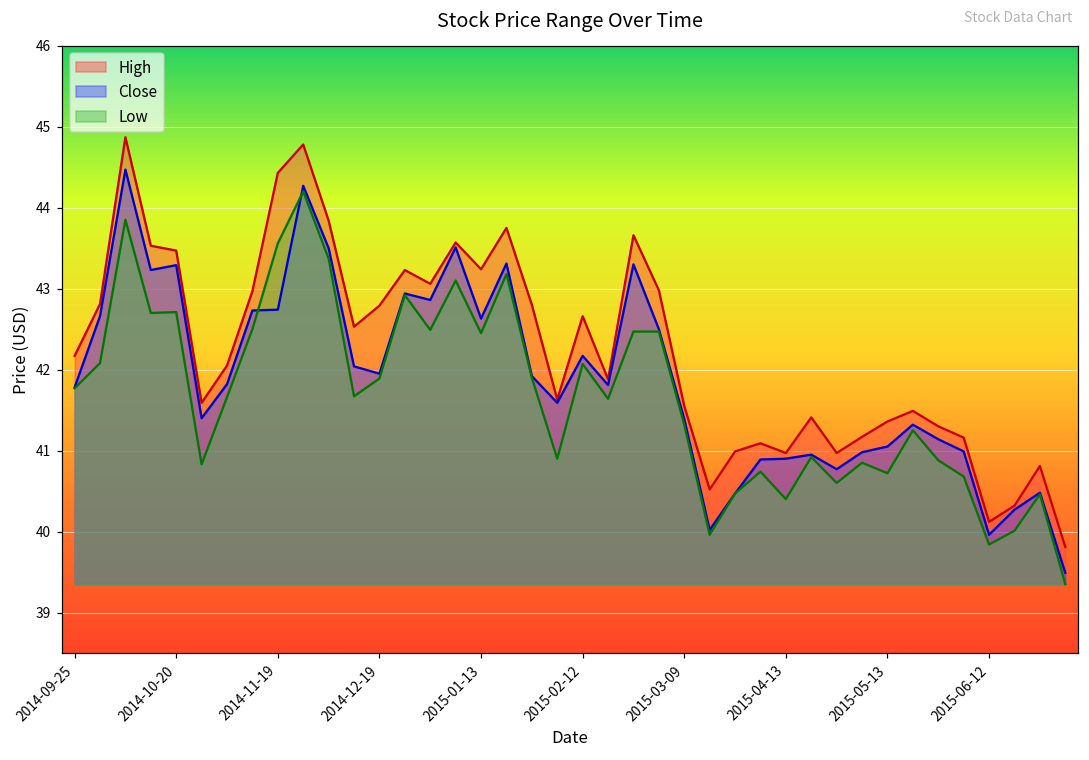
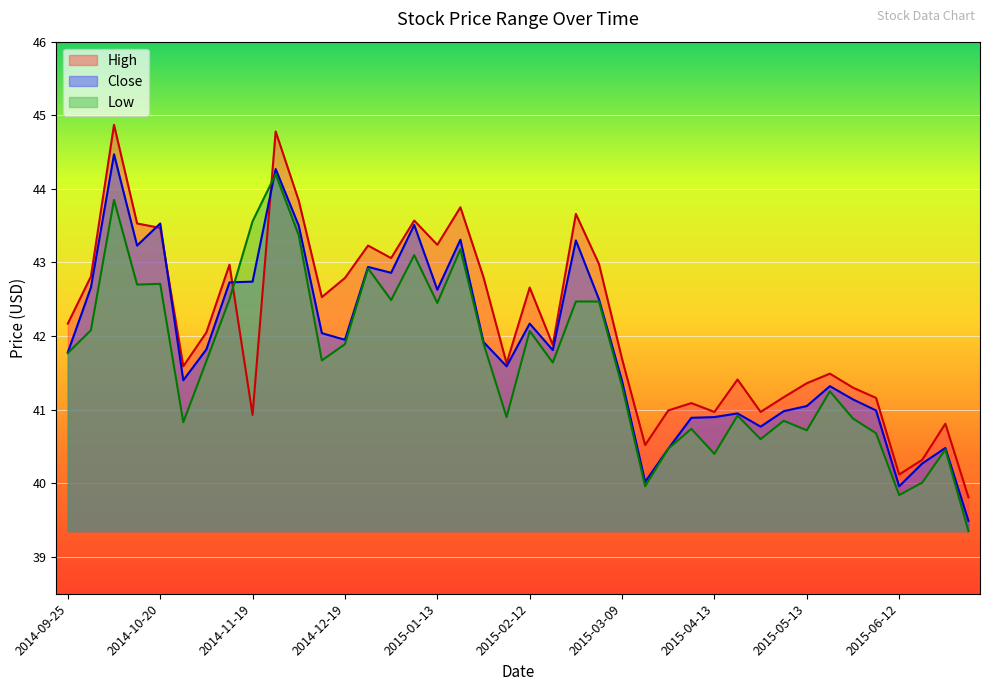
  {
    "High": {
      "2014-09-25": 42.2,
      "2014-10-20": 43.5,
-     "2014-11-19": 44.4,
+     "2014-11-19": 40.9,
      "2014-12-19": 42.8,
      "2015-01-13": 43.2,
      "2015-02-12": 42.7,
-     "2015-03-09": 41.6,
+     "2015-03-09": 41.7,
      "2015-04-13": 41.0,
      "2015-05-13": 41.4,
      "2015-06-12": 40.1
    },
    "Close": {
-     "2014-10-20": 43.3,
+     "2014-10-20": 43.5,
      "2014-11-19": 42.7,
      "2014-12-19": 42.0,
      "2015-01-13": 42.6,
      "2015-02-12": 42.2,
      "2015-03-09": 41.4,
      "2015-04-13": 40.9,
      "2015-05-13": 41.1,
      "2015-06-12": 40.0
    },
    "Low": {
      "2014-10-20": 42.7,
      "2014-11-19": 43.6,
      "2014-12-19": 41.9,
      "2015-01-13": 42.5,
      "2015-02-12": 42.1,
      "2015-03-09": 41.3,
      "2015-04-13": 40.4,
      "2015-05-13": 40.7,
      "2015-06-12": 39.8
    }
  }
